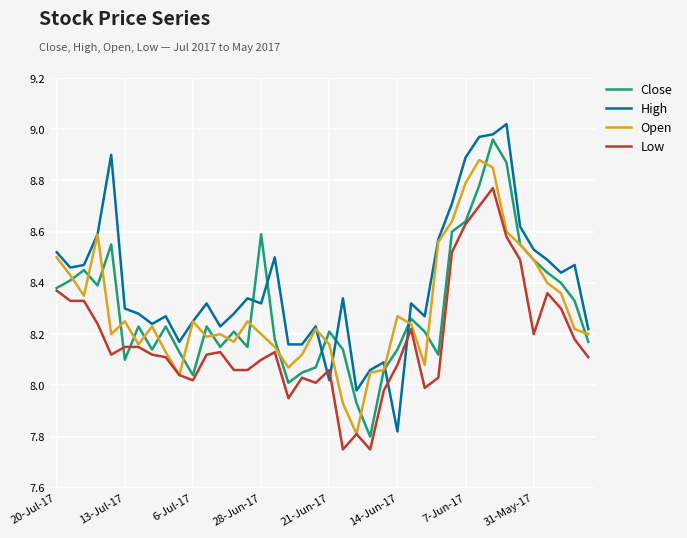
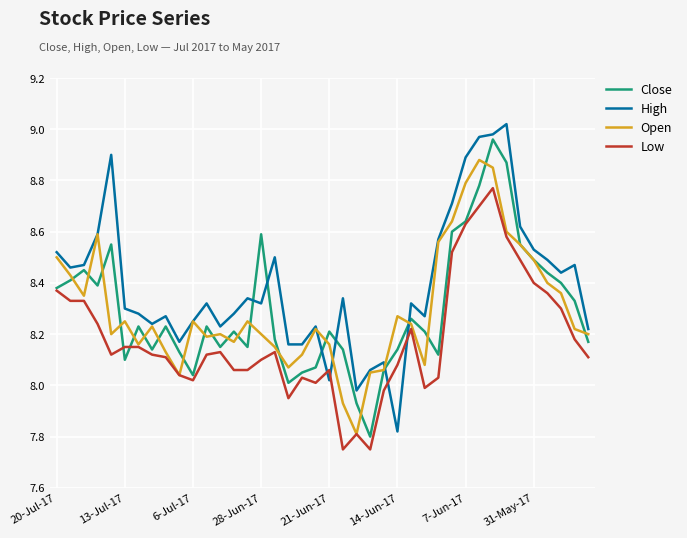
  {
    "Close": {
      "20-Jul-17": 8.38,
      "13-Jul-17": 8.1,
      "6-Jul-17": 8.04,
      "28-Jun-17": 8.59,
      "21-Jun-17": 8.21,
      "14-Jun-17": 8.14,
      "7-Jun-17": 8.64
    },
    "High": {
      "20-Jul-17": 8.52,
      "13-Jul-17": 8.3,
      "28-Jun-17": 8.32,
      "21-Jun-17": 8.02,
      "14-Jun-17": 7.82,
      "7-Jun-17": 8.89,
      "31-May-17": 8.53
    },
    "Open": {
      "20-Jul-17": 8.5,
      "13-Jul-17": 8.25,
      "28-Jun-17": 8.2,
      "21-Jun-17": 8.16,
      "14-Jun-17": 8.27,
      "7-Jun-17": 8.79
    },
    "Low": {
      "20-Jul-17": 8.37,
      "13-Jul-17": 8.15,
      "6-Jul-17": 8.02,
      "28-Jun-17": 8.1,
      "21-Jun-17": 8.06,
      "14-Jun-17": 8.08,
      "7-Jun-17": 8.63,
-     "31-May-17": 8.2
+     "31-May-17": 8.4
    }
  }
